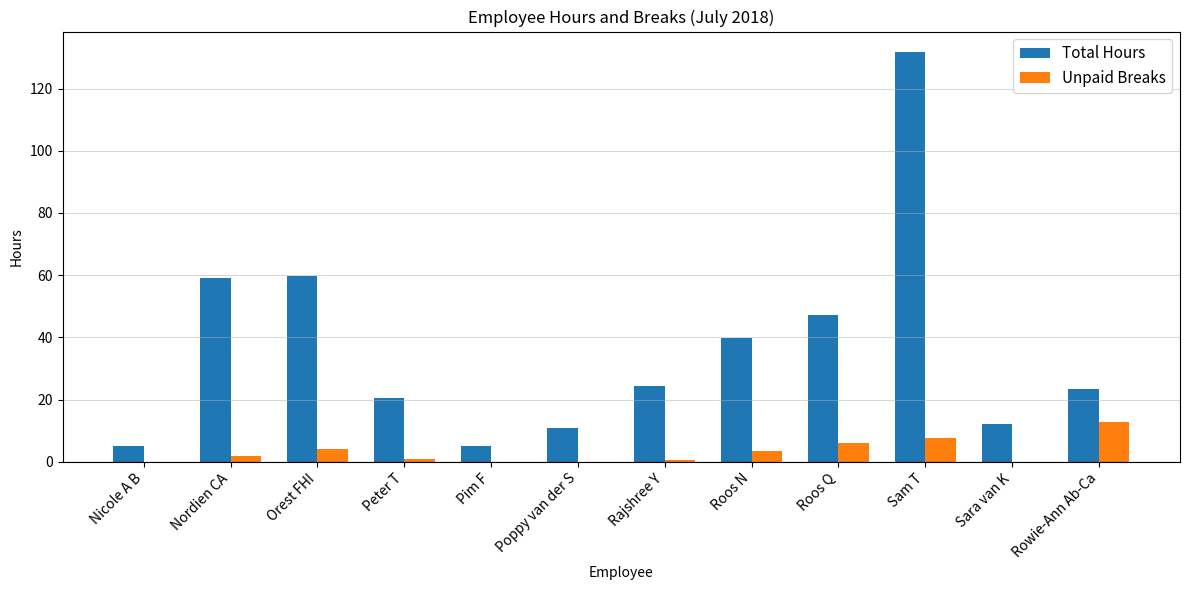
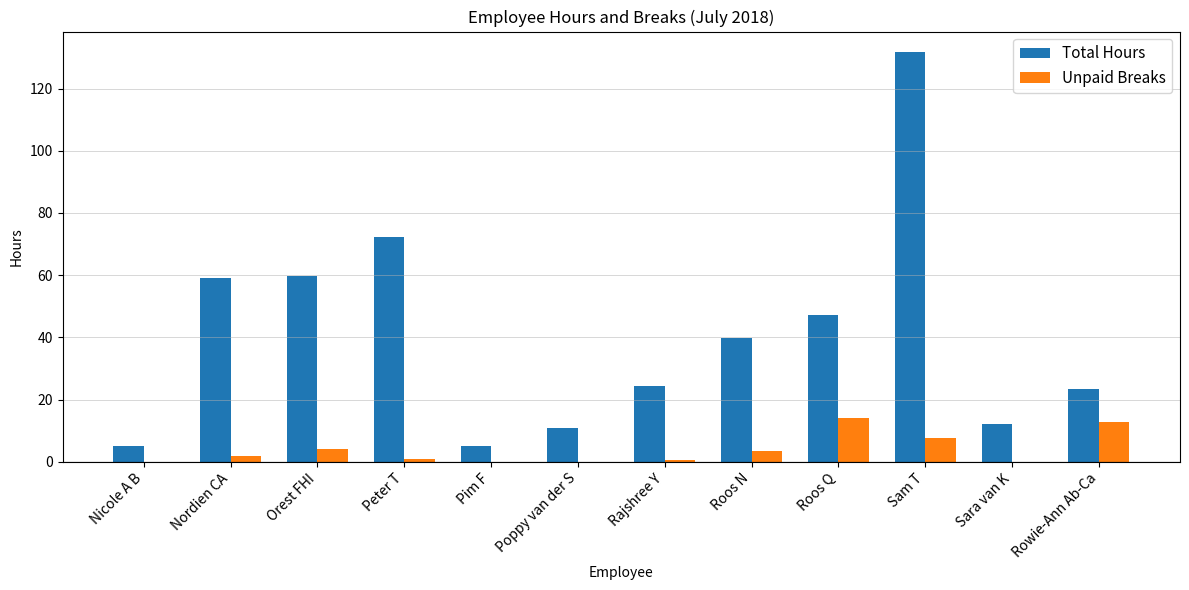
  {
    "Total Hours": {
      "Nicole A B": 5,
      "Nordien CA": 59,
      "Orest FHI": 60,
-     "Peter T": 21,
+     "Peter T": 72,
      "Pim F": 5,
      "Poppy van der S": 11,
      "Rajshree Y": 24,
      "Roos N": 40,
      "Roos Q": 47,
      "Sam T": 132,
      "Sara van K": 12,
      "Rowie-Ann Ab-Ca": 23
    },
    "Unpaid Breaks": {
      "Nicole A B": 0,
      "Nordien CA": 2,
      "Orest FHI": 4,
      "Pim F": 0,
      "Poppy van der S": 0,
      "Roos N": 4,
-     "Roos Q": 6,
+     "Roos Q": 14,
      "Sam T": 8,
      "Sara van K": 0,
      "Rowie-Ann Ab-Ca": 13
    }
  }
